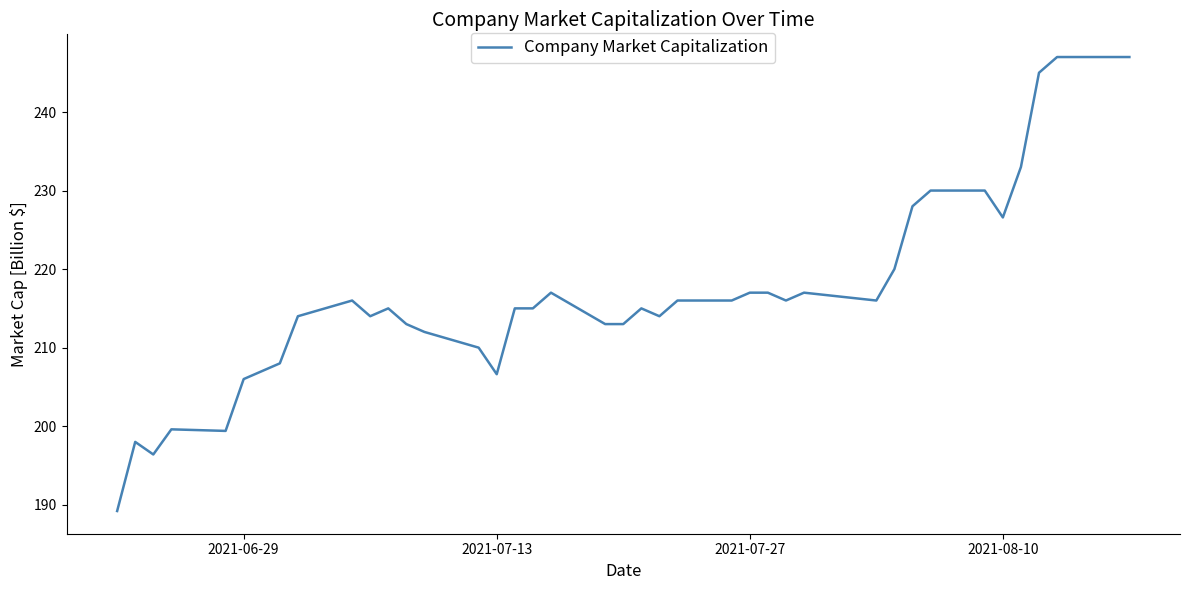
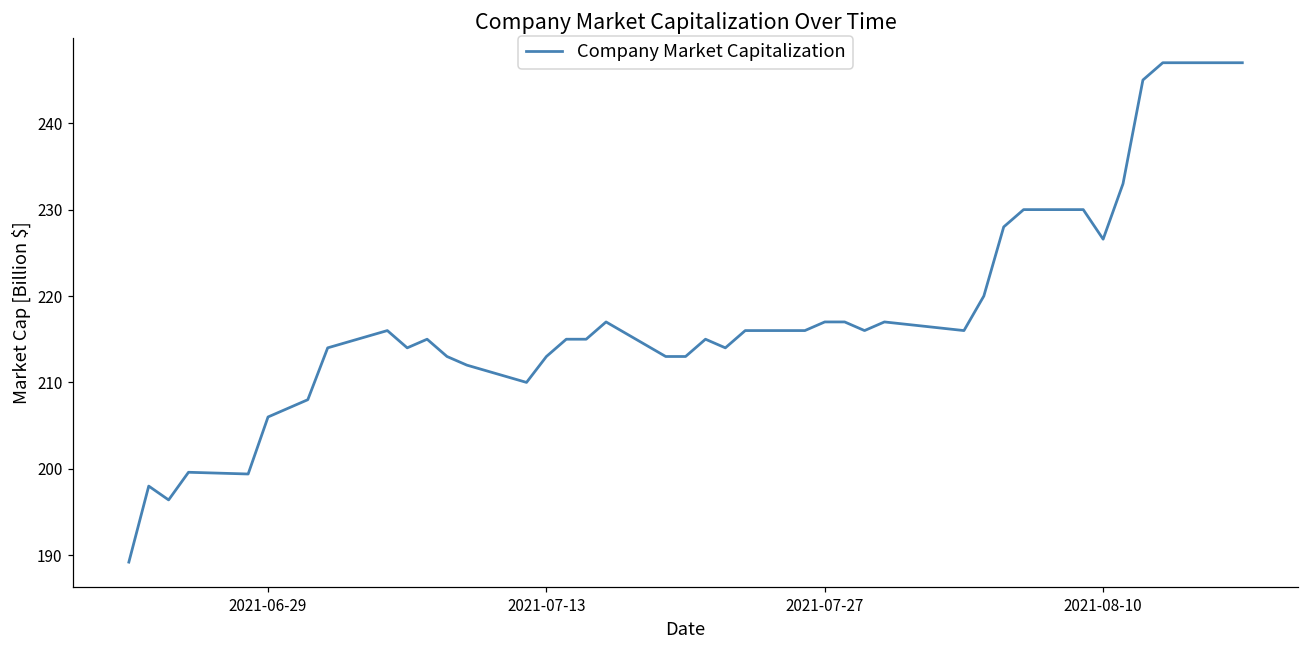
  {
    "2021-06-29": 206,
-   "2021-07-13": 207,
+   "2021-07-13": 213,
    "2021-07-27": 217,
    "2021-08-10": 227
  }
